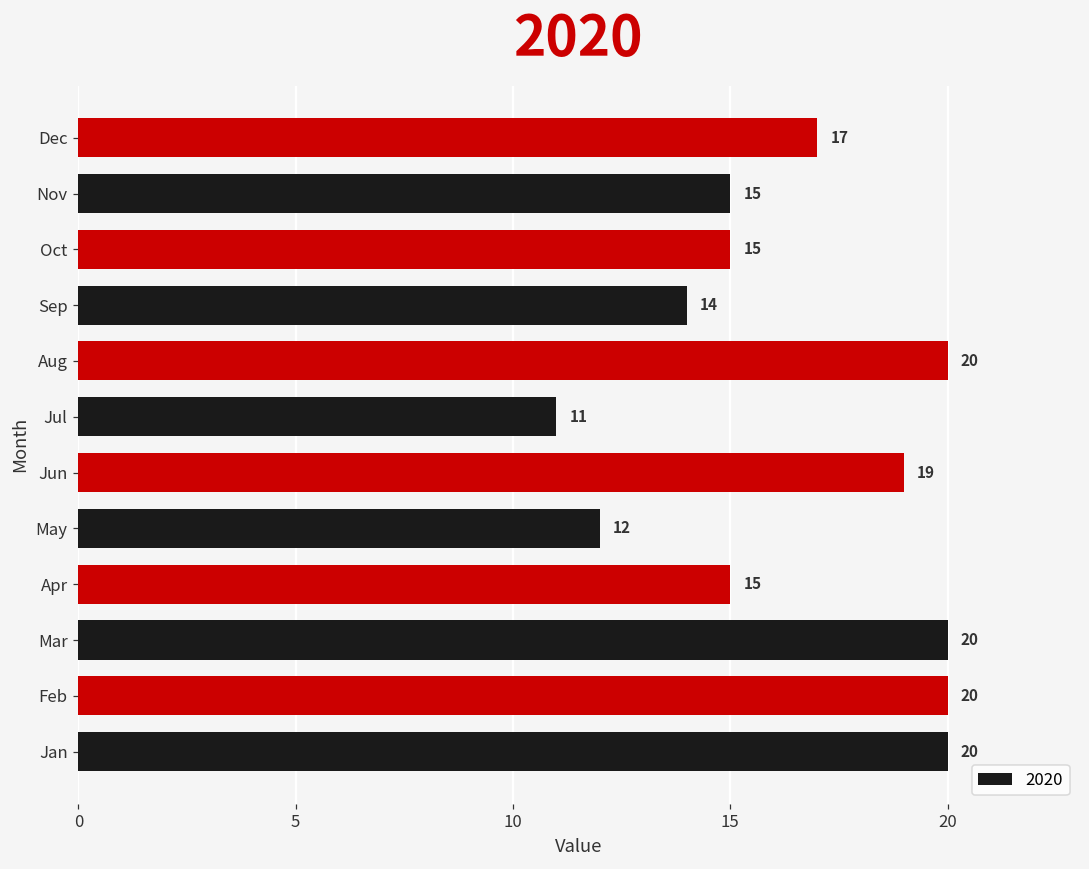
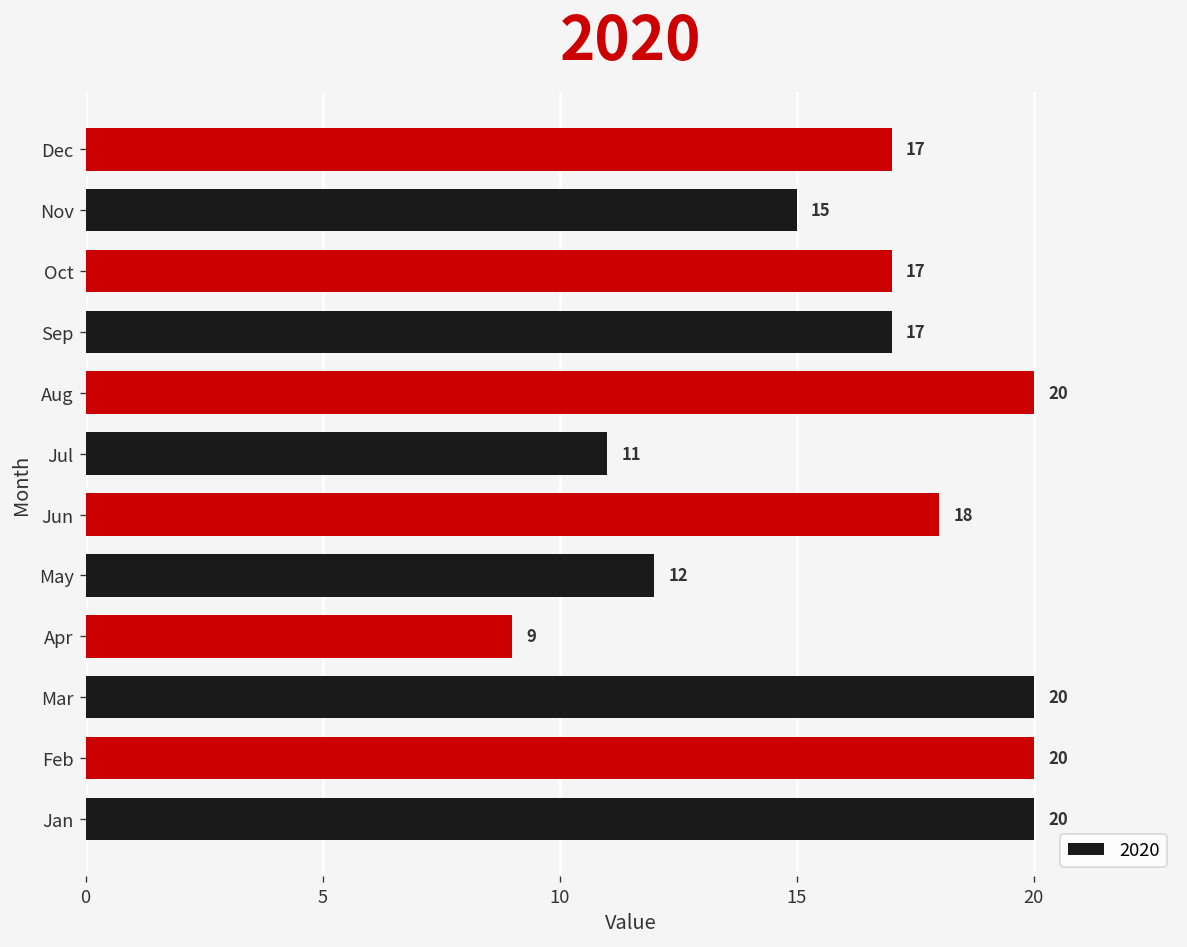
  {
    "Dec": 17,
    "Nov": 15,
-   "Oct": 15,
-   "Sep": 14,
+   "Oct": 17,
+   "Sep": 17,
    "Aug": 20,
    "Jul": 11,
-   "Jun": 19,
+   "Jun": 18,
    "May": 12,
-   "Apr": 15,
+   "Apr": 9,
    "Mar": 20,
    "Feb": 20,
    "Jan": 20
  }
